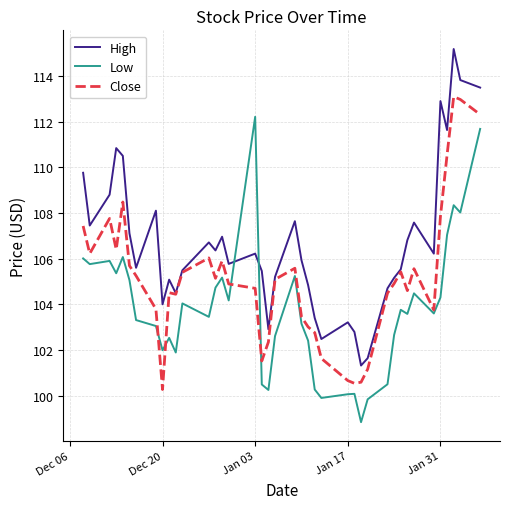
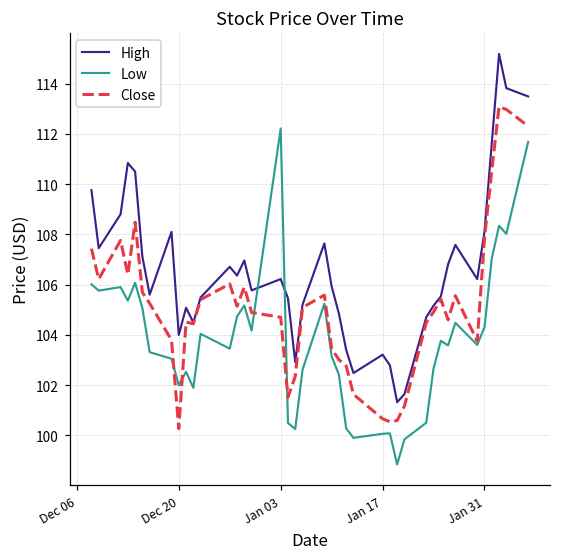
  {
    "High": {
      "Dec 20": 104.0,
      "Jan 03": 106.2,
      "Jan 17": 103.2,
-     "Jan 31": 112.9
+     "Jan 31": 108.1
    },
    "Low": {
      "Dec 20": 102.0,
      "Jan 03": 112.2,
      "Jan 17": 100.1,
      "Jan 31": 104.3
    },
    "Close": {
      "Dec 20": 100.3,
      "Jan 03": 104.7,
      "Jan 17": 100.7,
      "Jan 31": 107.8
    }
  }
